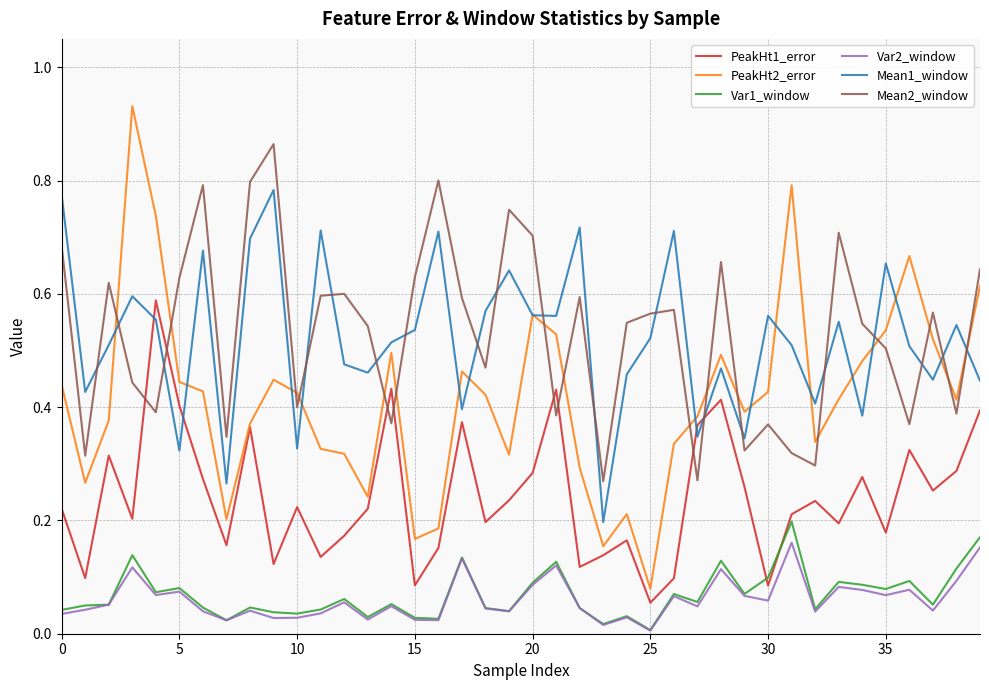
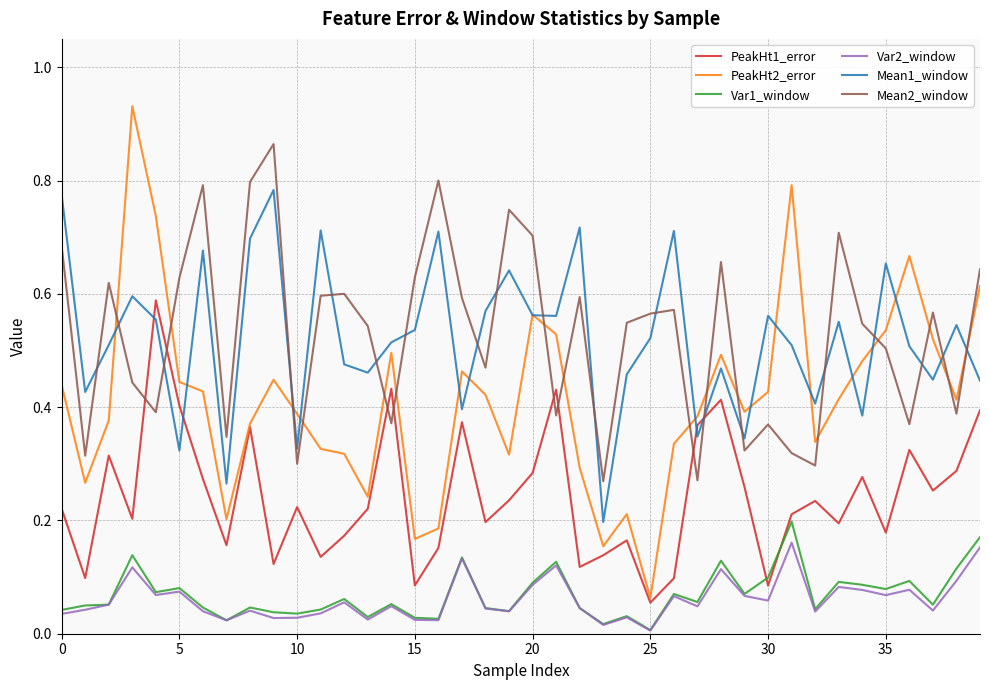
  {
    "PeakHt1_error": {
      "0": 0.22,
      "5": 0.40,
      "10": 0.22,
      "15": 0.09,
      "20": 0.28,
      "25": 0.05,
      "30": 0.09,
      "35": 0.18
    },
    "PeakHt2_error": {
      "0": 0.44,
      "5": 0.44,
-     "10": 0.43,
+     "10": 0.39,
      "15": 0.17,
-     "25": 0.08,
+     "25": 0.06,
      "30": 0.43,
      "35": 0.54
    },
    "Var1_window": {
      "0": 0.04,
      "5": 0.08,
      "10": 0.04,
      "30": 0.10,
      "35": 0.08
    },
    "Var2_window": {
      "0": 0.04,
      "5": 0.07,
      "10": 0.03,
      "30": 0.06,
      "35": 0.07
    },
    "Mean1_window": {
      "0": 0.77,
      "5": 0.32,
      "10": 0.33,
      "15": 0.54,
      "25": 0.52,
      "30": 0.56,
      "35": 0.65
    },
    "Mean2_window": {
      "0": 0.68,
      "5": 0.63,
-     "10": 0.4,
+     "10": 0.3,
      "15": 0.63,
      "20": 0.7,
      "25": 0.57,
      "30": 0.37,
      "35": 0.5
    }
  }
